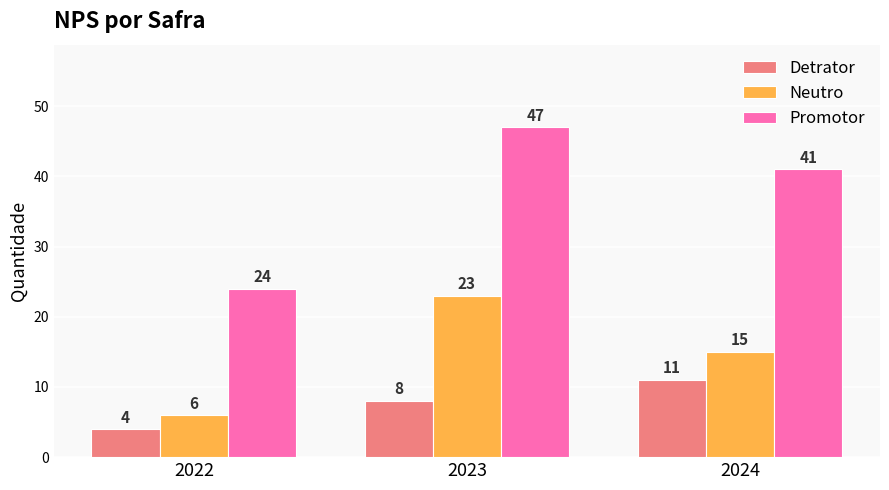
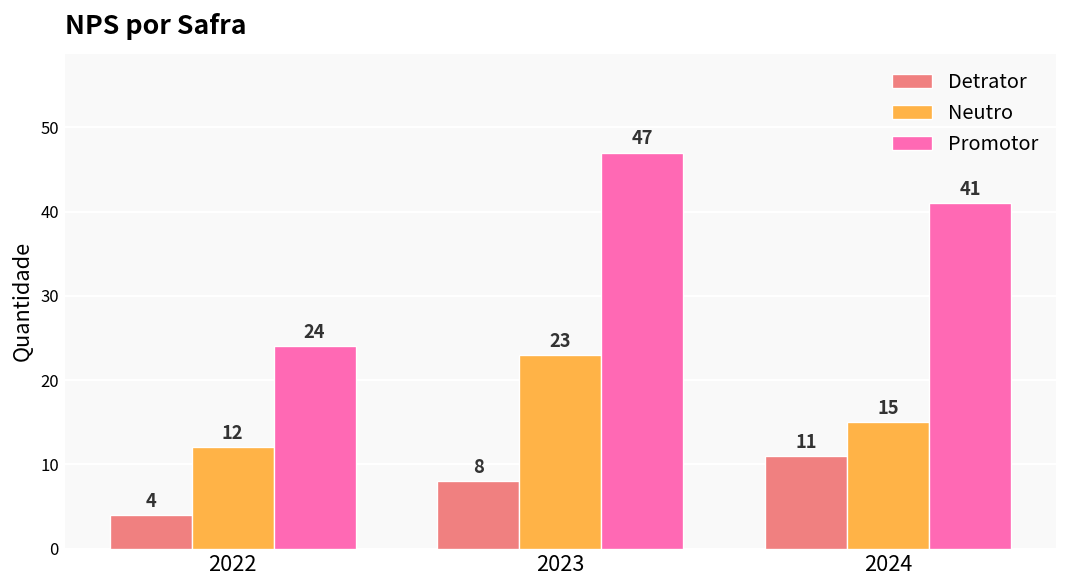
  {
    "Neutro": {
-     "2022": 6,
+     "2022": 12,
      "2023": 23,
      "2024": 15
    }
  }
